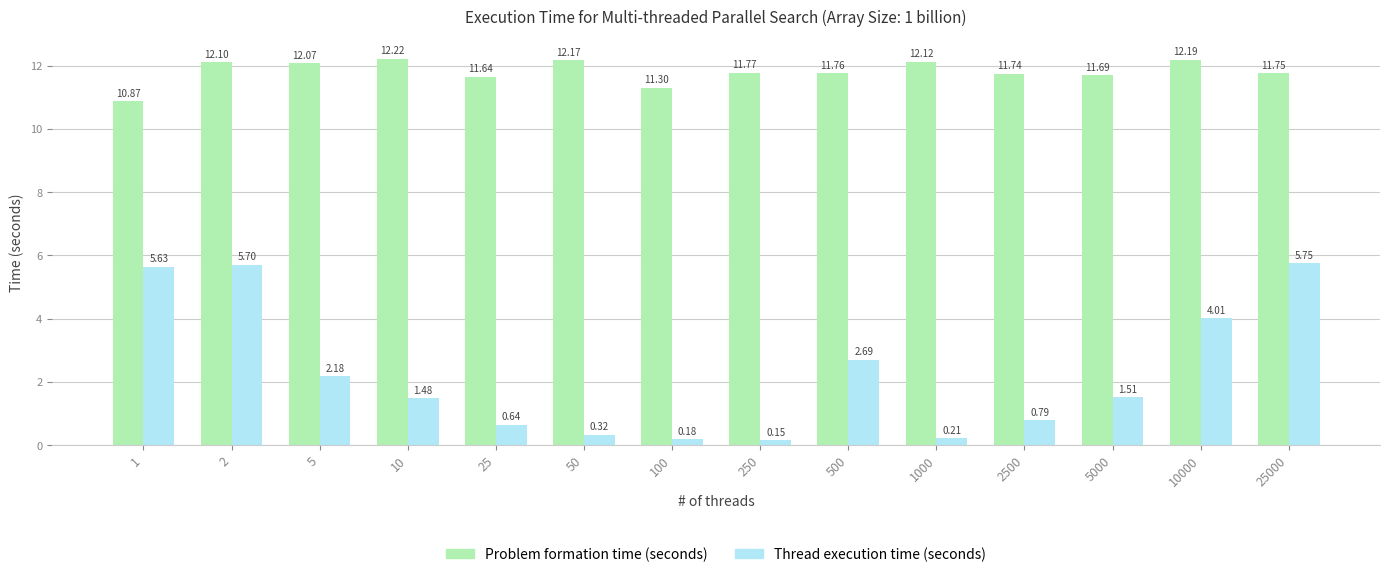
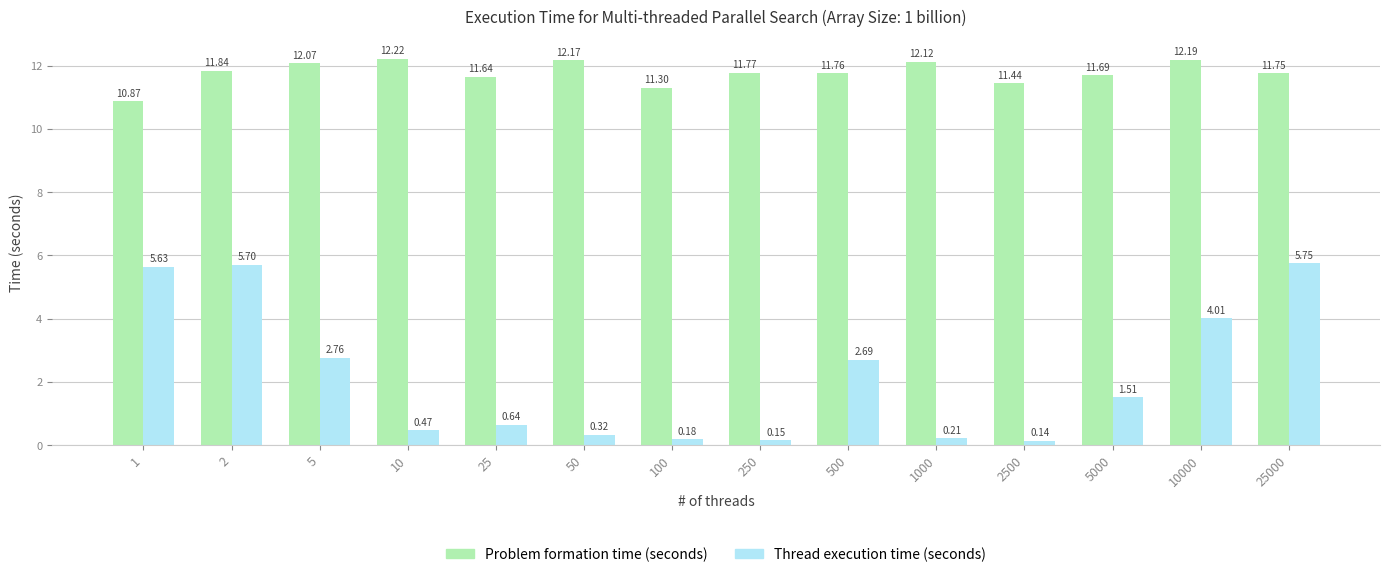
  {
    "Problem formation time (seconds)": {
      "1": 10.87,
-     "2": 12.10,
+     "2": 11.84,
      "5": 12.07,
      "10": 12.22,
      "25": 11.64,
      "50": 12.17,
      "100": 11.30,
      "250": 11.77,
      "500": 11.76,
      "1000": 12.12,
-     "2500": 11.74,
+     "2500": 11.44,
      "5000": 11.69,
      "10000": 12.19,
      "25000": 11.75
    },
    "Thread execution time (seconds)": {
      "1": 5.63,
      "2": 5.70,
-     "5": 2.18,
-     "10": 1.48,
+     "5": 2.76,
+     "10": 0.47,
      "25": 0.64,
      "50": 0.32,
      "100": 0.18,
      "250": 0.15,
      "500": 2.69,
      "1000": 0.21,
-     "2500": 0.79,
+     "2500": 0.14,
      "5000": 1.51,
      "10000": 4.01,
      "25000": 5.75
    }
  }
